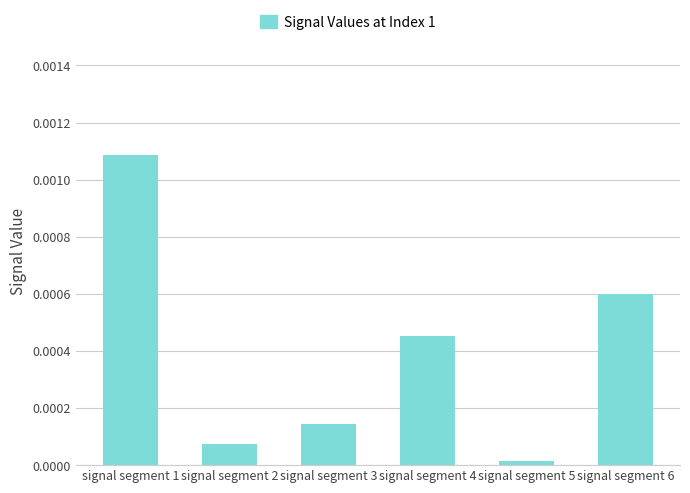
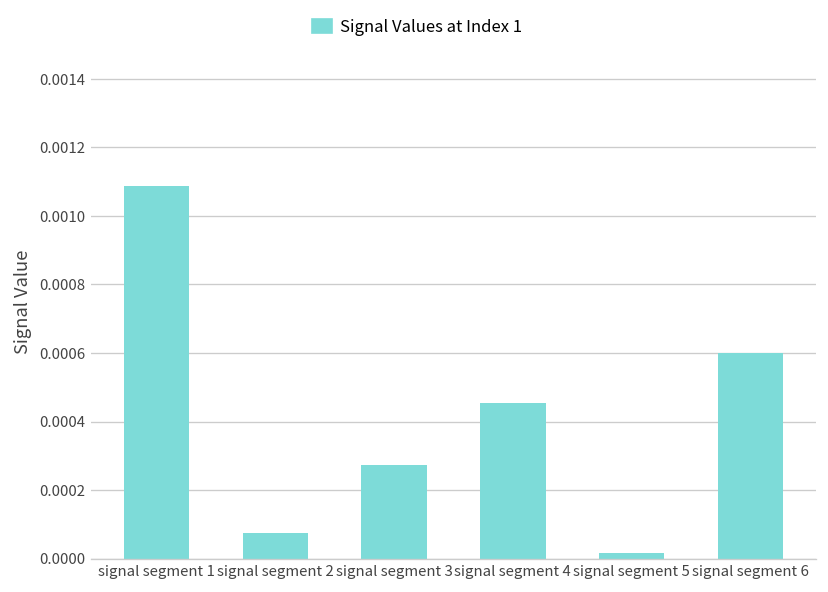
  {
    "signal segment 1": 0.00109,
    "signal segment 2": 0.00008,
-   "signal segment 3": 0.00014,
+   "signal segment 3": 0.00027,
    "signal segment 4": 0.00045,
    "signal segment 5": 0.00002,
    "signal segment 6": 0.00060
  }
